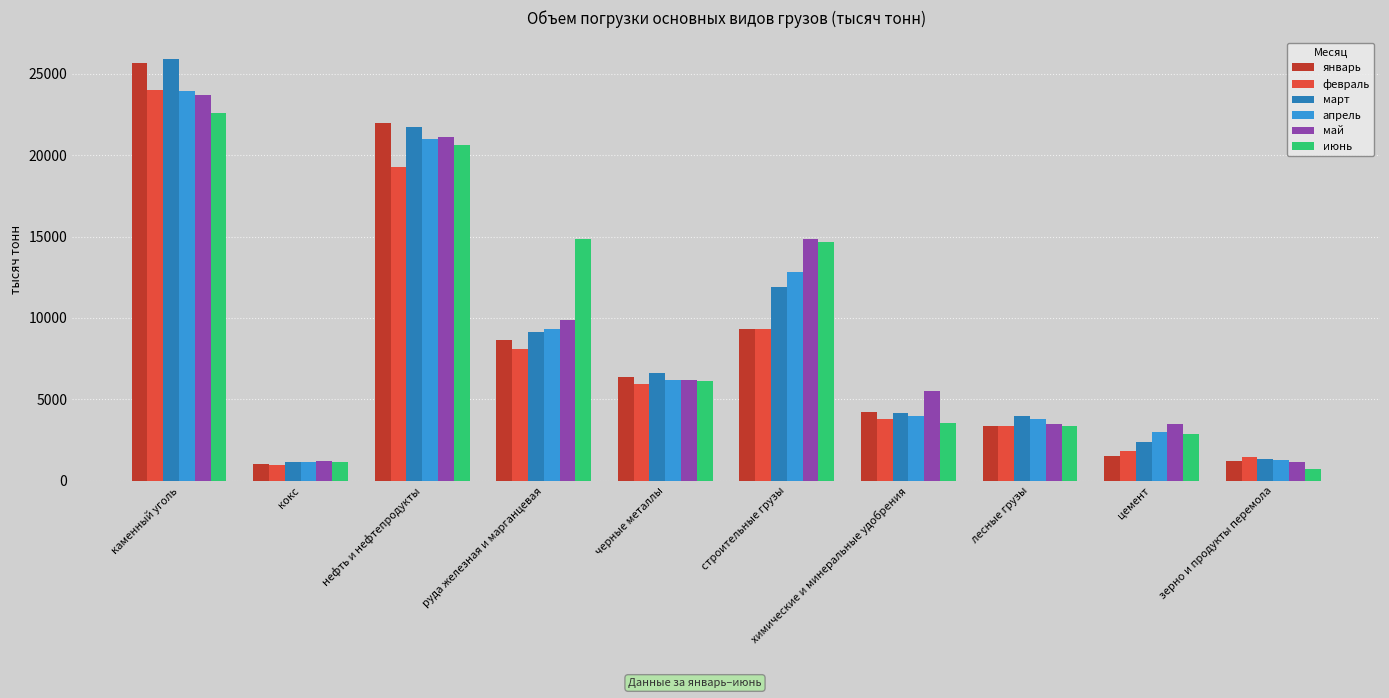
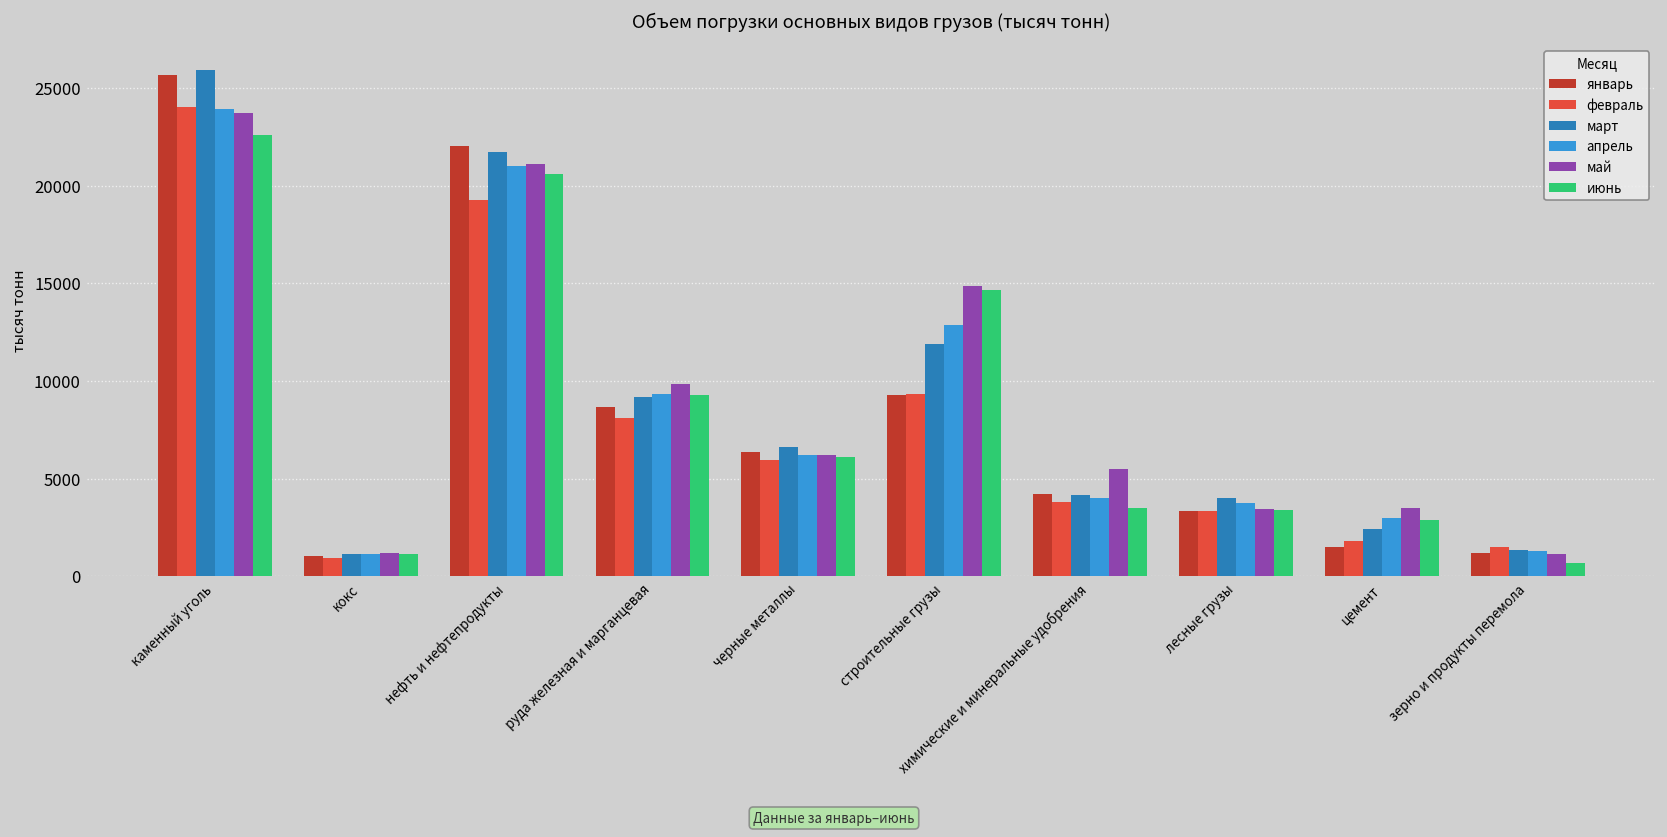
  {
    "май": {
      "каменный уголь": 23700,
      "кокс": 1200,
      "нефть и нефтепродукты": 21100,
      "руда железная и марганцевая": 9900,
      "черные металлы": 6200,
      "строительные грузы": 14900,
      "химические и минеральные удобрения": 5500,
      "лесные грузы": 3500,
      "цемент": 3500,
      "зерно и продукты перемола": 1100
    },
    "июнь": {
      "каменный уголь": 22600,
      "кокс": 1100,
      "нефть и нефтепродукты": 20600,
-     "руда железная и марганцевая": 14800,
+     "руда железная и марганцевая": 9300,
      "черные металлы": 6100,
      "строительные грузы": 14700,
      "химические и минеральные удобрения": 3500,
      "лесные грузы": 3400,
      "цемент": 2900,
      "зерно и продукты перемола": 700
    }
  }
